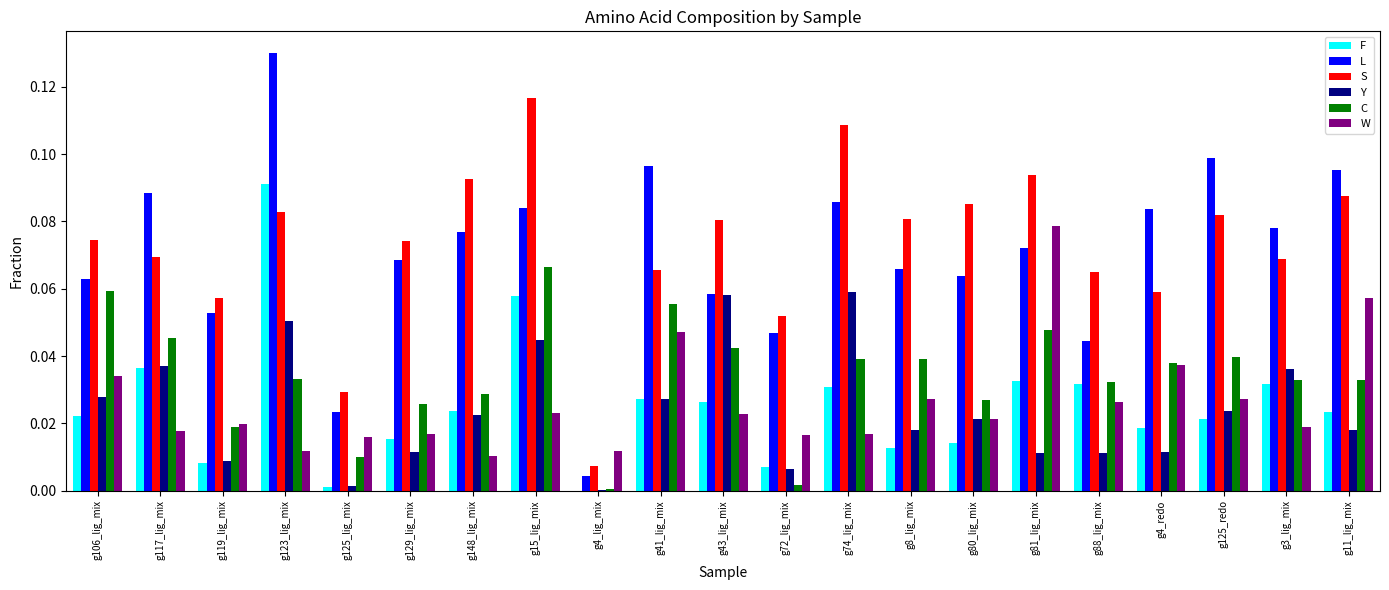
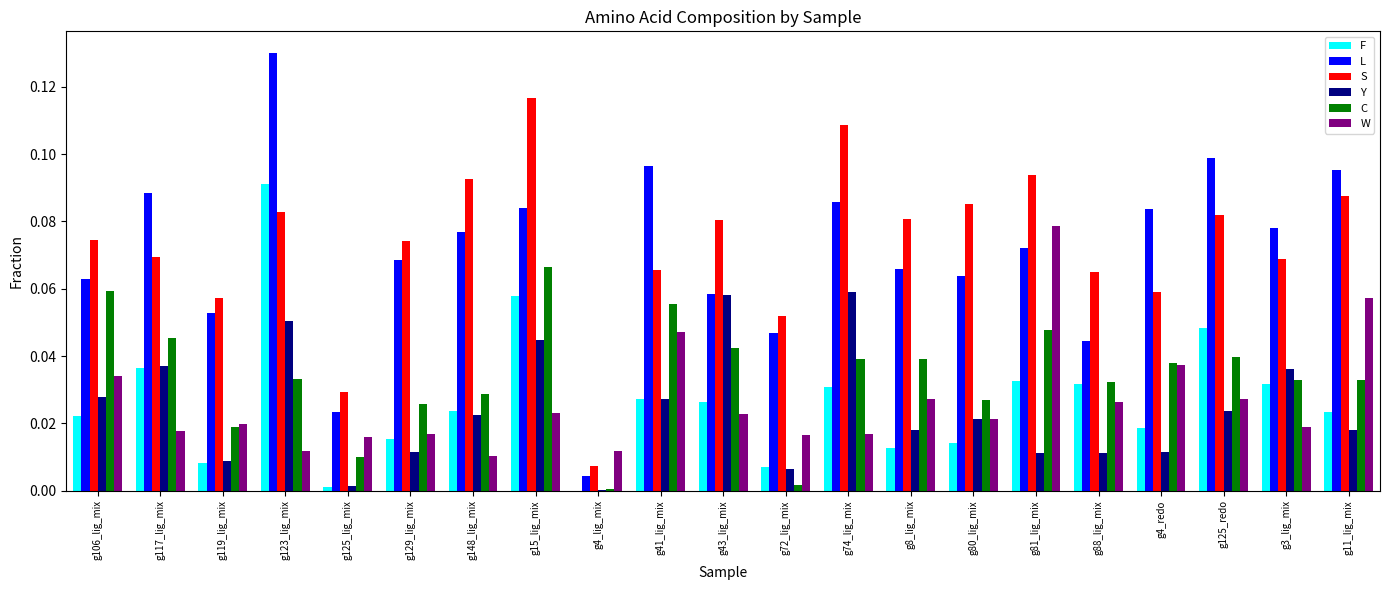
  {
    "F": {
      "g106_lig_mix": 0.022,
      "g117_lig_mix": 0.036,
      "g119_lig_mix": 0.008,
      "g123_lig_mix": 0.091,
      "g125_lig_mix": 0.001,
      "g129_lig_mix": 0.015,
      "g148_lig_mix": 0.024,
      "g15_lig_mix": 0.058,
      "g41_lig_mix": 0.027,
      "g43_lig_mix": 0.026,
      "g72_lig_mix": 0.007,
      "g74_lig_mix": 0.031,
      "g8_lig_mix": 0.013,
      "g80_lig_mix": 0.014,
      "g81_lig_mix": 0.033,
      "g88_lig_mix": 0.032,
      "g4_redo": 0.019,
-     "g125_redo": 0.021,
+     "g125_redo": 0.048,
      "g3_lig_mix": 0.032,
      "g11_lig_mix": 0.023
    },
    "L": {
      "g106_lig_mix": 0.063,
      "g117_lig_mix": 0.088,
      "g119_lig_mix": 0.053,
      "g123_lig_mix": 0.130,
      "g125_lig_mix": 0.023,
      "g129_lig_mix": 0.069,
      "g148_lig_mix": 0.077,
      "g15_lig_mix": 0.084,
      "g4_lig_mix": 0.004,
      "g41_lig_mix": 0.097,
      "g43_lig_mix": 0.059,
      "g72_lig_mix": 0.047,
      "g74_lig_mix": 0.086,
      "g8_lig_mix": 0.066,
      "g80_lig_mix": 0.064,
      "g81_lig_mix": 0.072,
      "g88_lig_mix": 0.044,
      "g4_redo": 0.084,
      "g125_redo": 0.099,
      "g3_lig_mix": 0.078,
      "g11_lig_mix": 0.095
    },
    "S": {
      "g106_lig_mix": 0.075,
      "g117_lig_mix": 0.069,
      "g119_lig_mix": 0.057,
      "g123_lig_mix": 0.083,
      "g125_lig_mix": 0.029,
      "g129_lig_mix": 0.074,
      "g148_lig_mix": 0.093,
      "g15_lig_mix": 0.117,
      "g4_lig_mix": 0.007,
      "g41_lig_mix": 0.066,
      "g43_lig_mix": 0.080,
      "g72_lig_mix": 0.052,
      "g74_lig_mix": 0.109,
      "g8_lig_mix": 0.081,
      "g80_lig_mix": 0.085,
      "g81_lig_mix": 0.094,
      "g88_lig_mix": 0.065,
      "g4_redo": 0.059,
      "g125_redo": 0.082,
      "g3_lig_mix": 0.069,
      "g11_lig_mix": 0.088
    },
    "Y": {
      "g106_lig_mix": 0.028,
      "g117_lig_mix": 0.037,
      "g119_lig_mix": 0.009,
      "g123_lig_mix": 0.050,
      "g125_lig_mix": 0.001,
      "g129_lig_mix": 0.012,
      "g148_lig_mix": 0.022,
      "g15_lig_mix": 0.045,
      "g41_lig_mix": 0.027,
      "g43_lig_mix": 0.058,
      "g72_lig_mix": 0.006,
      "g74_lig_mix": 0.059,
      "g8_lig_mix": 0.018,
      "g80_lig_mix": 0.021,
      "g81_lig_mix": 0.011,
      "g88_lig_mix": 0.011,
      "g4_redo": 0.011,
      "g125_redo": 0.024,
      "g3_lig_mix": 0.036,
      "g11_lig_mix": 0.018
    },
    "C": {
      "g106_lig_mix": 0.059,
      "g117_lig_mix": 0.045,
      "g119_lig_mix": 0.019,
      "g123_lig_mix": 0.033,
      "g125_lig_mix": 0.010,
      "g129_lig_mix": 0.026,
      "g148_lig_mix": 0.029,
      "g15_lig_mix": 0.066,
      "g41_lig_mix": 0.055,
      "g43_lig_mix": 0.042,
      "g72_lig_mix": 0.002,
      "g74_lig_mix": 0.039,
      "g8_lig_mix": 0.039,
      "g80_lig_mix": 0.027,
      "g81_lig_mix": 0.048,
      "g88_lig_mix": 0.032,
      "g4_redo": 0.038,
      "g125_redo": 0.040,
      "g3_lig_mix": 0.033,
      "g11_lig_mix": 0.033
    },
    "W": {
      "g106_lig_mix": 0.034,
      "g117_lig_mix": 0.018,
      "g119_lig_mix": 0.020,
      "g123_lig_mix": 0.012,
      "g125_lig_mix": 0.016,
      "g129_lig_mix": 0.017,
      "g148_lig_mix": 0.010,
      "g15_lig_mix": 0.023,
      "g4_lig_mix": 0.012,
      "g41_lig_mix": 0.047,
      "g43_lig_mix": 0.023,
      "g72_lig_mix": 0.016,
      "g74_lig_mix": 0.017,
      "g8_lig_mix": 0.027,
      "g80_lig_mix": 0.021,
      "g81_lig_mix": 0.079,
      "g88_lig_mix": 0.026,
      "g4_redo": 0.037,
      "g125_redo": 0.027,
      "g3_lig_mix": 0.019,
      "g11_lig_mix": 0.057
    }
  }
